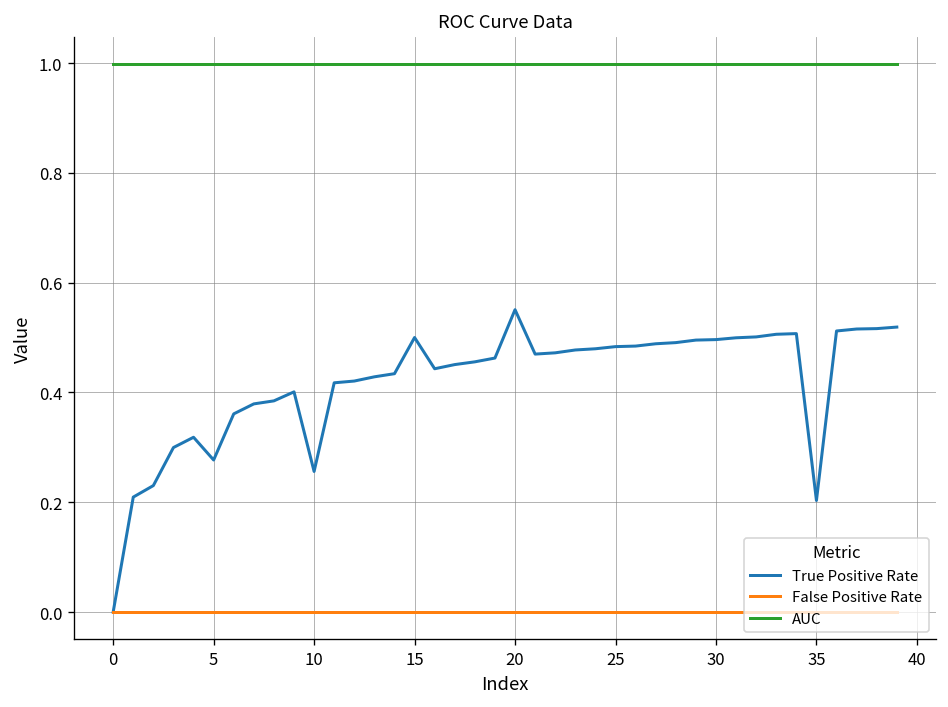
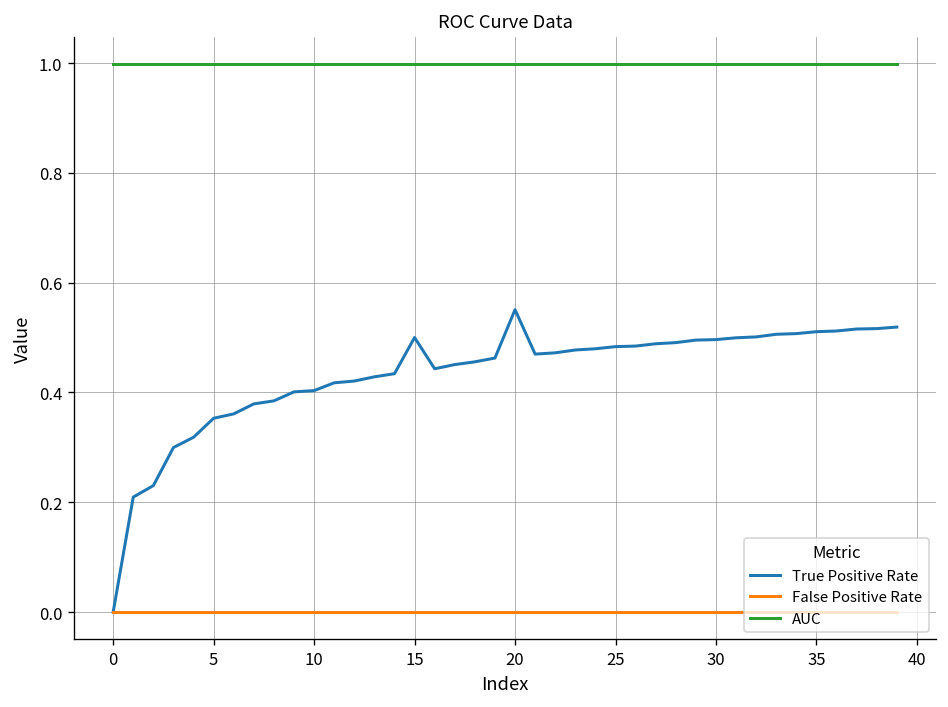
  {
    "True Positive Rate": {
-     "5": 0.28,
-     "10": 0.26,
+     "5": 0.35,
+     "10": 0.40,
      "15": 0.50,
      "20": 0.55,
      "25": 0.48,
      "30": 0.50,
-     "35": 0.20
+     "35": 0.51
    },
    "False Positive Rate": {
      "5": 0.00,
      "10": 0.00,
      "15": 0.00,
      "20": 0.00,
      "25": 0.00,
      "30": 0.00
    },
    "AUC": {
      "0": 1.00,
      "5": 1.00,
      "10": 1.00,
      "15": 1.00,
      "20": 1.00,
      "25": 1.00,
      "30": 1.00,
      "35": 1.00
    }
  }
